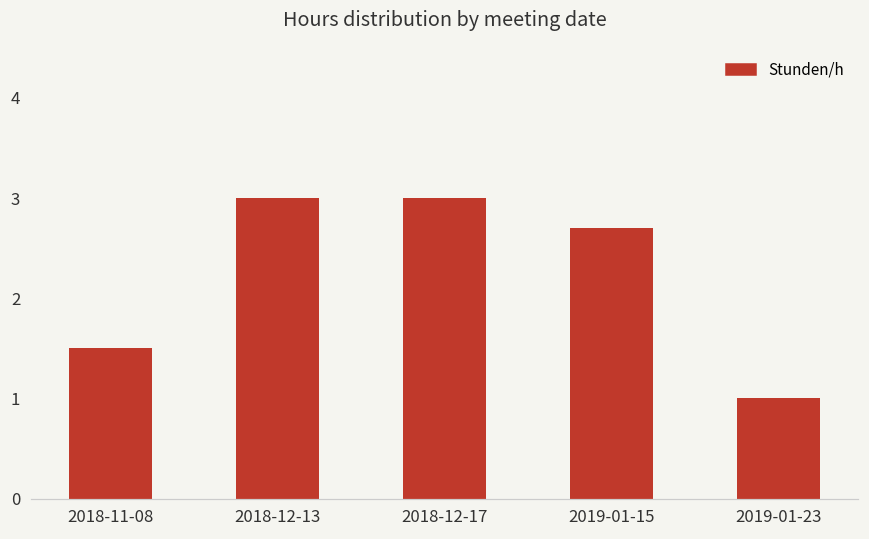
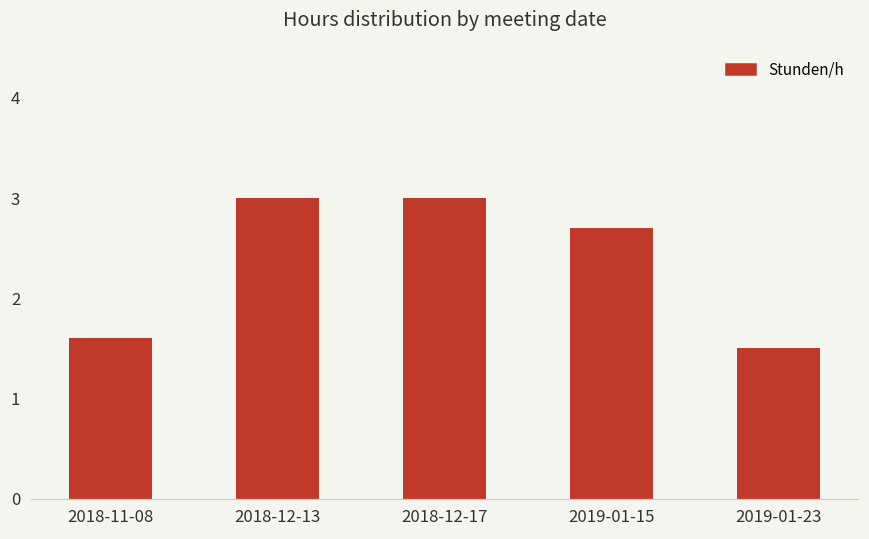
  {
-   "2018-11-08": 1.5,
+   "2018-11-08": 1.6,
    "2018-12-13": 3.0,
    "2018-12-17": 3.0,
    "2019-01-15": 2.7,
-   "2019-01-23": 1.0
+   "2019-01-23": 1.5
  }
